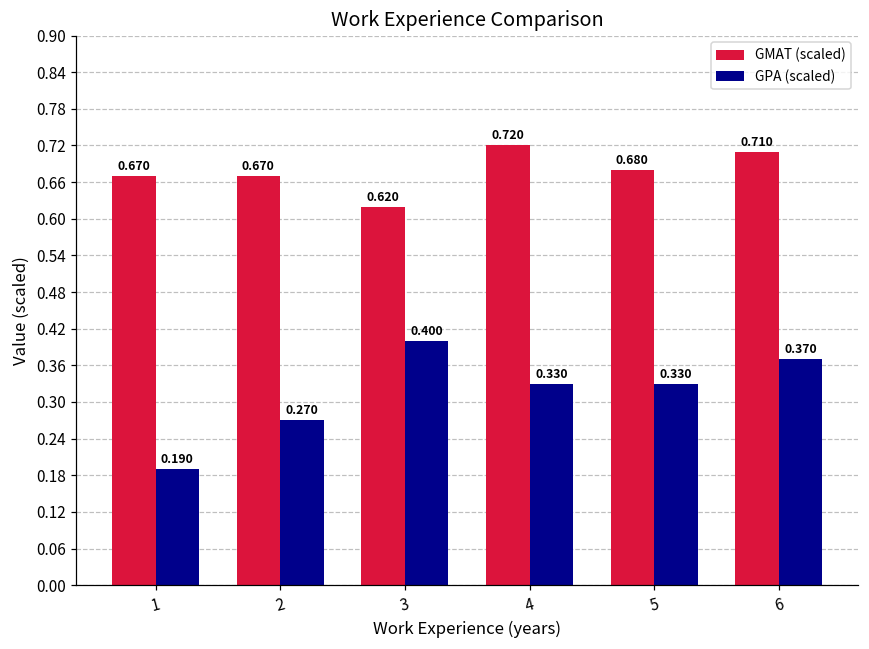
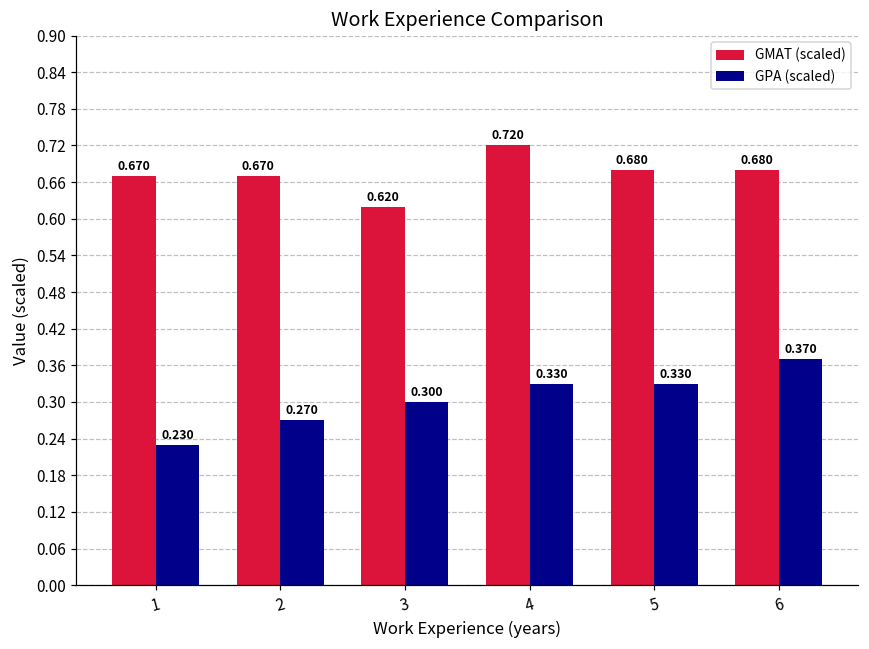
  {
    "GMAT (scaled)": {
      "1": 0.670,
      "2": 0.670,
      "3": 0.620,
      "4": 0.720,
      "5": 0.680,
-     "6": 0.710
+     "6": 0.680
    },
    "GPA (scaled)": {
-     "1": 0.190,
+     "1": 0.230,
      "2": 0.270,
-     "3": 0.400,
+     "3": 0.300,
      "4": 0.330,
      "5": 0.330,
      "6": 0.370
    }
  }
